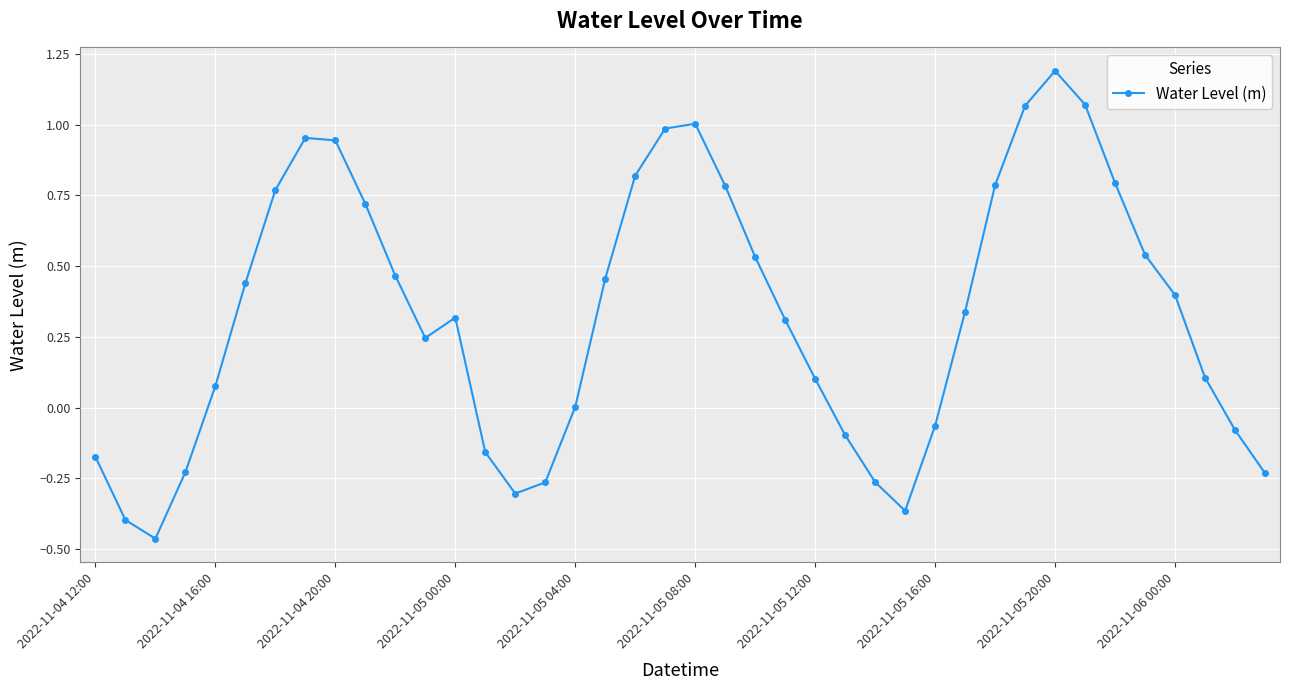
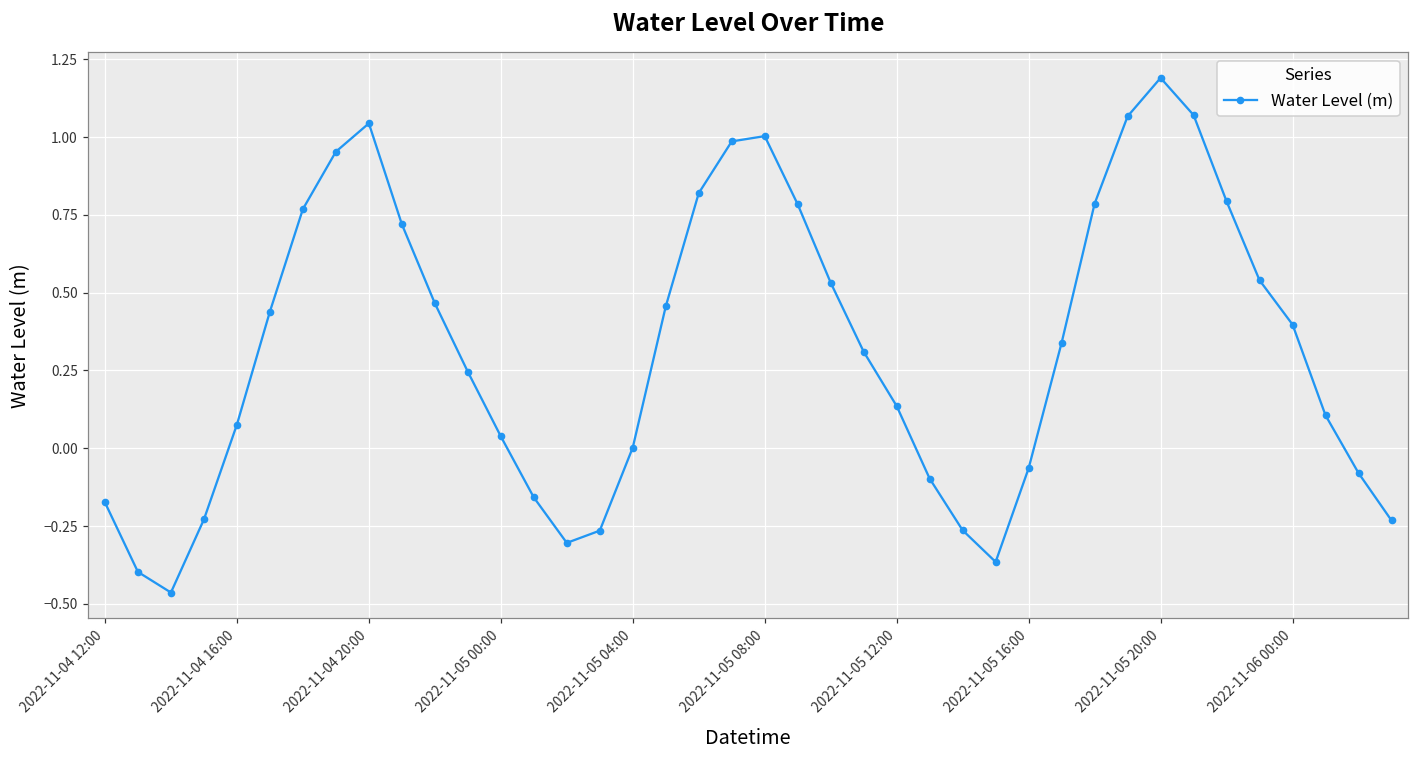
  {
    "2022-11-04 12:00": -0.17,
    "2022-11-04 16:00": 0.08,
-   "2022-11-04 20:00": 0.94,
-   "2022-11-05 00:00": 0.32,
+   "2022-11-04 20:00": 1.04,
+   "2022-11-05 00:00": 0.04,
    "2022-11-05 04:00": 0.00,
    "2022-11-05 08:00": 1.00,
-   "2022-11-05 12:00": 0.10,
+   "2022-11-05 12:00": 0.14,
    "2022-11-05 16:00": -0.06,
    "2022-11-05 20:00": 1.19,
    "2022-11-06 00:00": 0.40
  }
